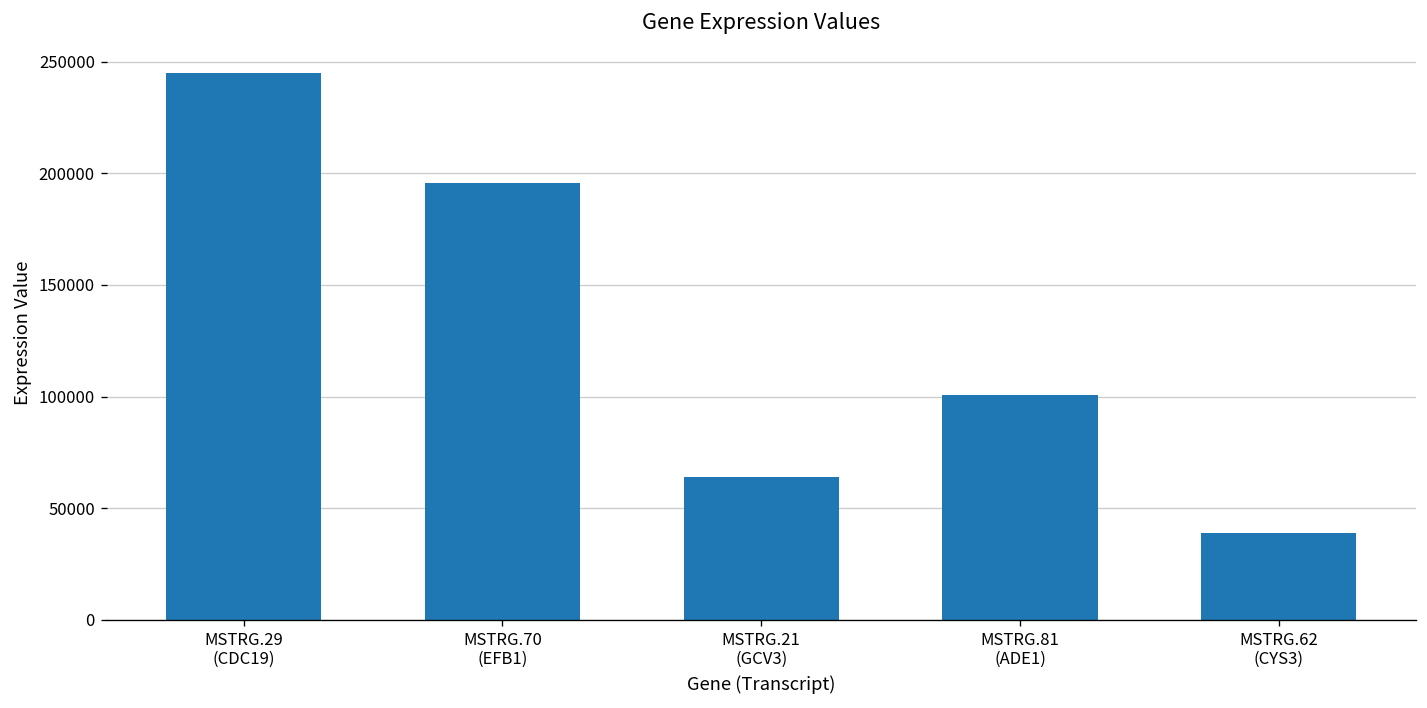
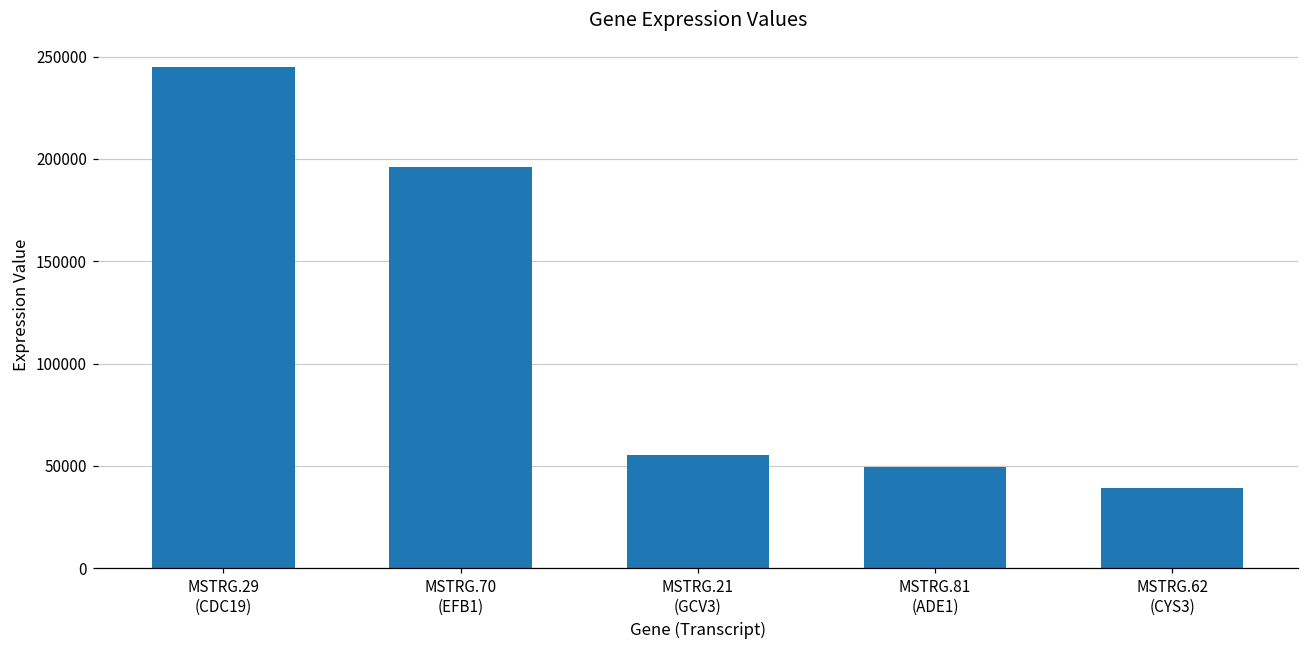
  {
    "MSTRG.29 (CDC19)": 245000,
    "MSTRG.70 (EFB1)": 196000,
-   "MSTRG.21 (GCV3)": 64000,
-   "MSTRG.81 (ADE1)": 101000,
+   "MSTRG.21 (GCV3)": 55000,
+   "MSTRG.81 (ADE1)": 49000,
    "MSTRG.62 (CYS3)": 39000
  }
